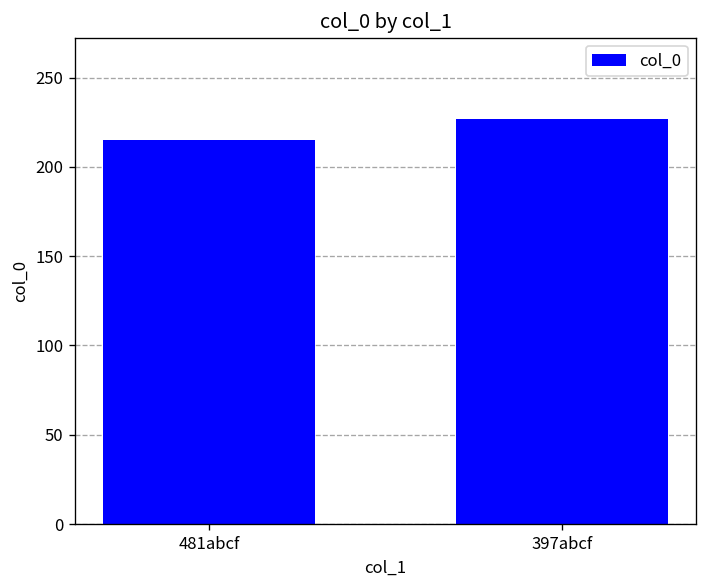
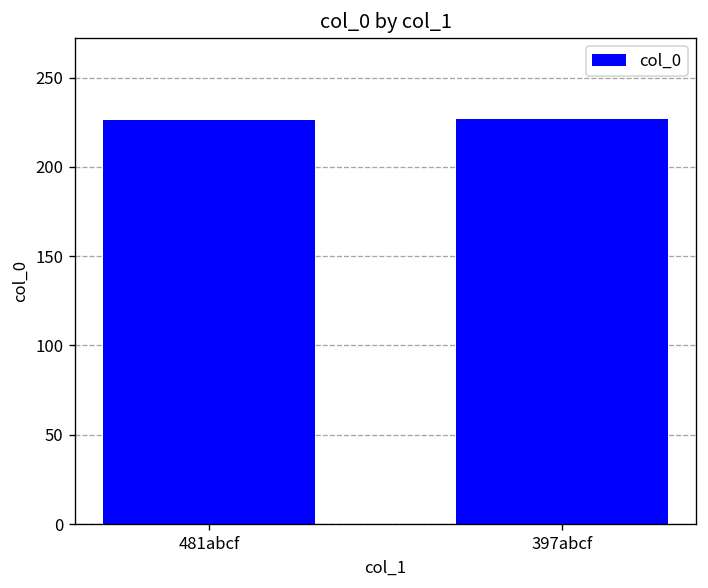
  {
-   "481abcf": 215,
+   "481abcf": 226,
    "397abcf": 227
  }
